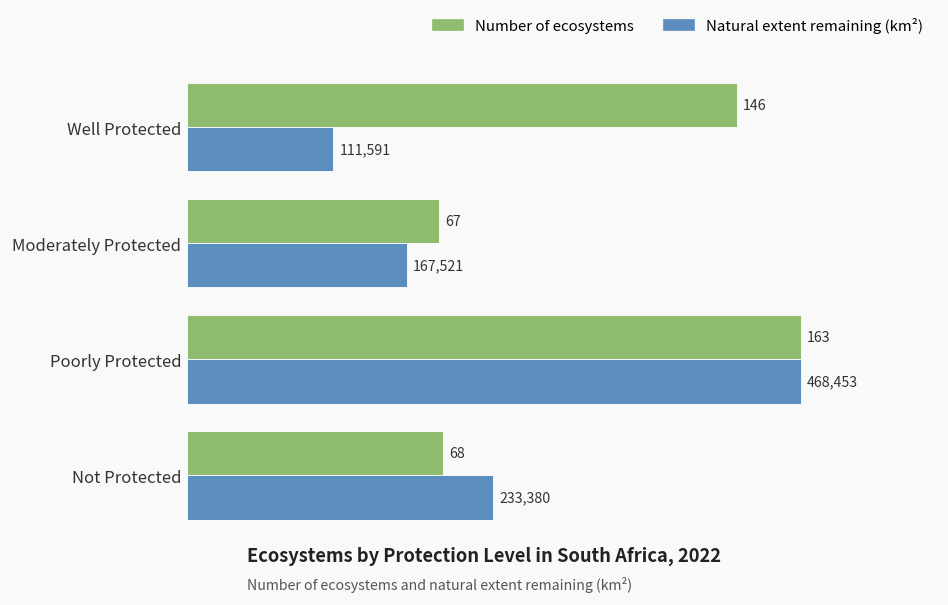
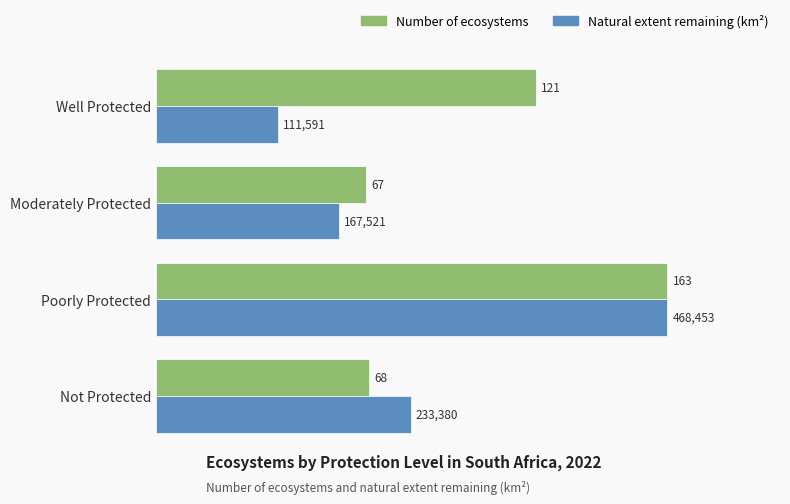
  {
    "Number of ecosystems": {
-     "Well Protected": 146,
+     "Well Protected": 121,
      "Moderately Protected": 67,
      "Poorly Protected": 163,
      "Not Protected": 68
    }
  }
